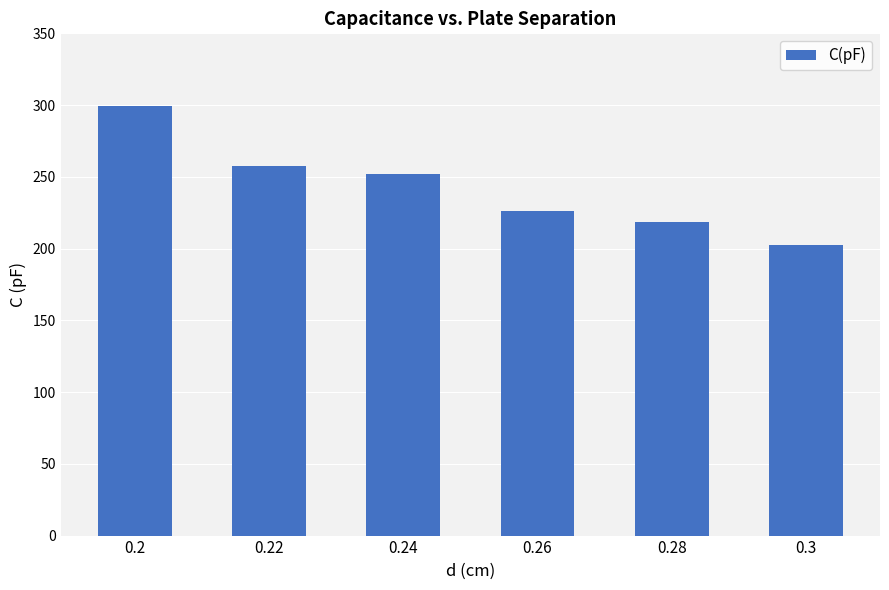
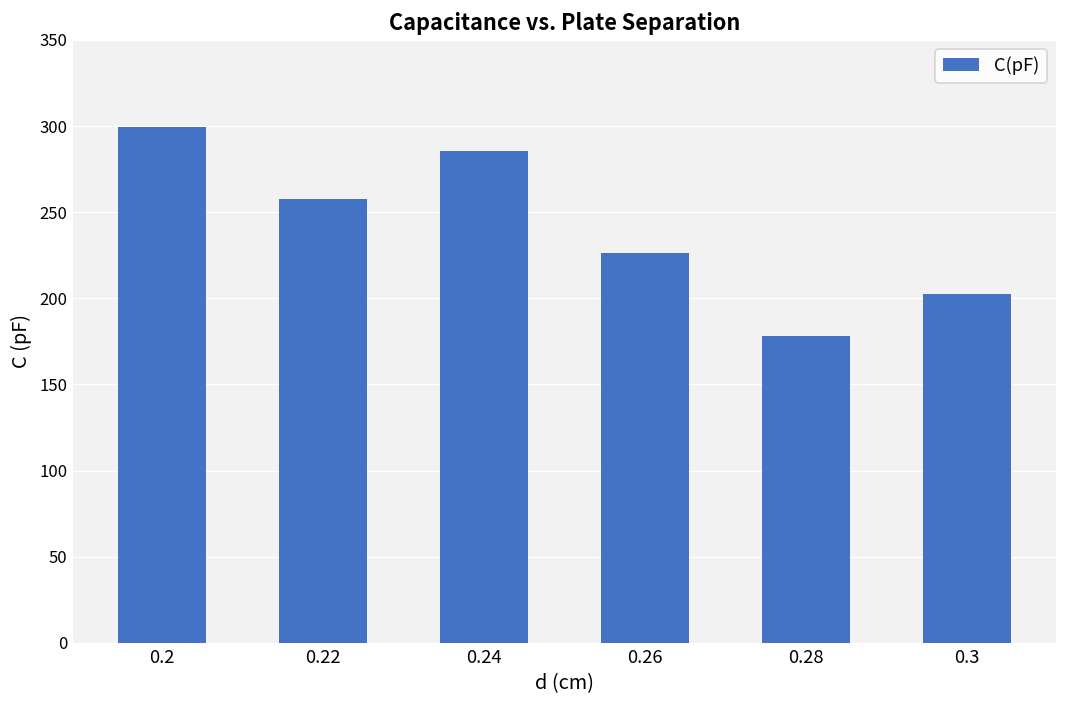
  {
    "0.2": 299,
    "0.22": 258,
-   "0.24": 252,
+   "0.24": 285,
    "0.26": 226,
-   "0.28": 219,
+   "0.28": 178,
    "0.3": 202
  }
